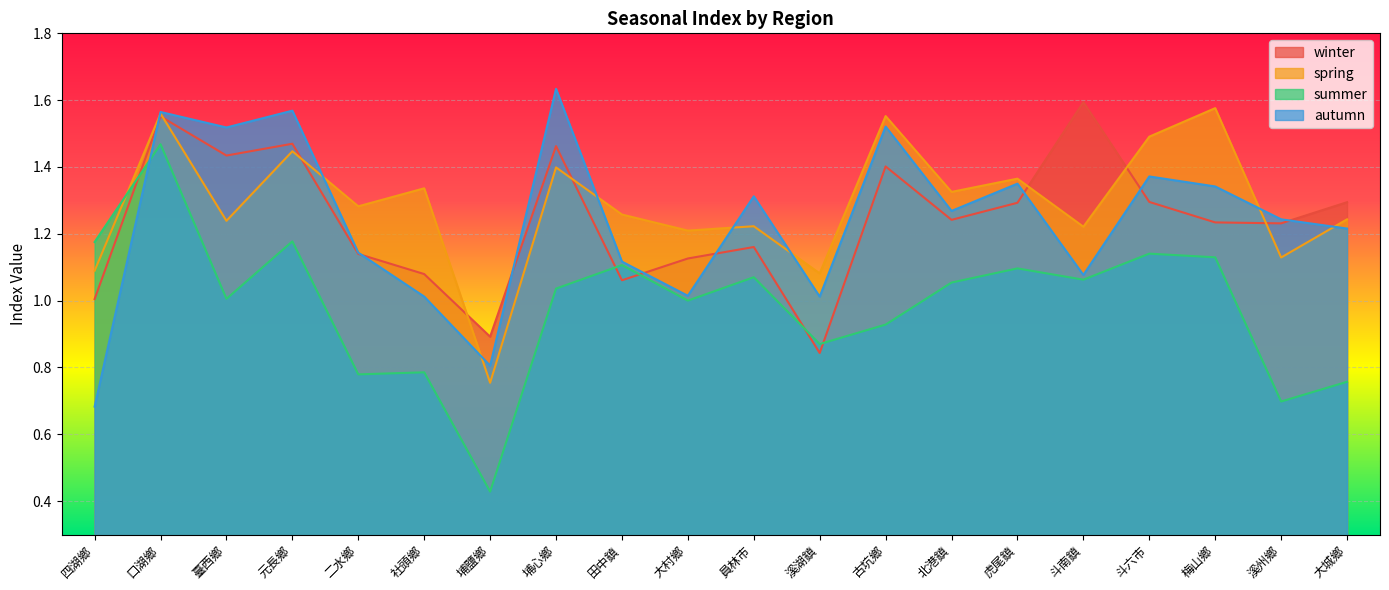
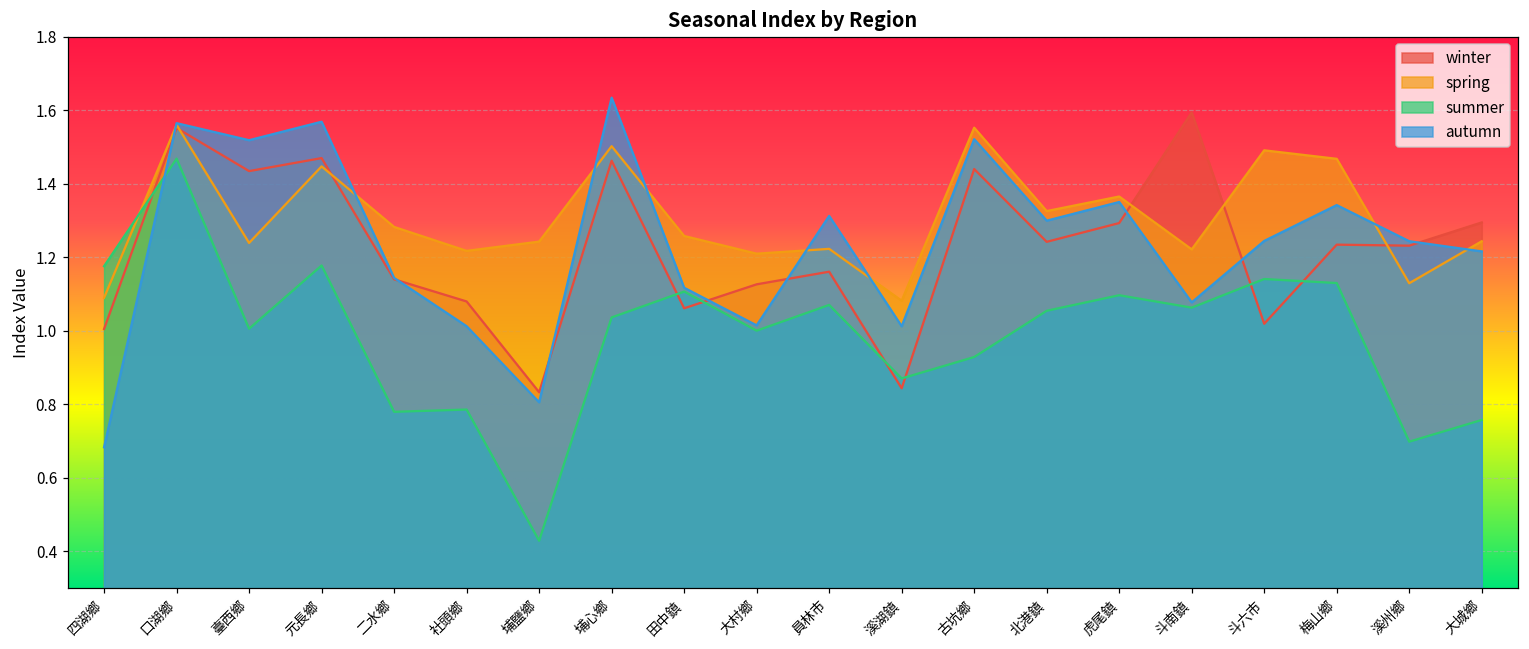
  {
    "winter": {
      "四湖鄉": 1.00,
      "口湖鄉": 1.55,
      "臺西鄉": 1.43,
      "元長鄉": 1.47,
      "社頭鄉": 1.08,
-     "埔鹽鄉": 0.89,
+     "埔鹽鄉": 0.83,
      "埔心鄉": 1.46,
      "田中鎮": 1.06,
      "大村鄉": 1.13,
      "員林市": 1.16,
      "溪湖鎮": 0.84,
-     "古坑鄉": 1.40,
+     "古坑鄉": 1.44,
      "北港鎮": 1.24,
      "虎尾鎮": 1.29,
      "斗南鎮": 1.59,
-     "斗六市": 1.30,
+     "斗六市": 1.02,
      "梅山鄉": 1.23,
      "溪州鄉": 1.23,
      "大城鄉": 1.29
    },
    "spring": {
      "四湖鄉": 1.09,
      "臺西鄉": 1.24,
      "元長鄉": 1.45,
      "二水鄉": 1.28,
-     "社頭鄉": 1.34,
-     "埔鹽鄉": 0.75,
-     "埔心鄉": 1.40,
+     "社頭鄉": 1.22,
+     "埔鹽鄉": 1.24,
+     "埔心鄉": 1.50,
      "田中鎮": 1.26,
      "大村鄉": 1.21,
      "員林市": 1.22,
      "溪湖鎮": 1.08,
      "古坑鄉": 1.55,
      "北港鎮": 1.33,
      "虎尾鎮": 1.37,
      "斗南鎮": 1.22,
      "斗六市": 1.49,
-     "梅山鄉": 1.58,
+     "梅山鄉": 1.47,
      "溪州鄉": 1.13,
      "大城鄉": 1.24
    },
    "summer": {
      "四湖鄉": 1.18,
      "口湖鄉": 1.47,
      "臺西鄉": 1.01,
      "元長鄉": 1.18,
      "二水鄉": 0.78,
      "社頭鄉": 0.79,
      "埔鹽鄉": 0.43,
      "埔心鄉": 1.04,
      "田中鎮": 1.11,
      "大村鄉": 1.00,
      "員林市": 1.07,
      "溪湖鎮": 0.87,
      "古坑鄉": 0.93,
      "北港鎮": 1.05,
      "虎尾鎮": 1.10,
      "斗南鎮": 1.06,
      "斗六市": 1.14,
      "梅山鄉": 1.13,
      "溪州鄉": 0.70,
      "大城鄉": 0.76
    },
    "autumn": {
      "四湖鄉": 0.68,
      "臺西鄉": 1.52,
      "元長鄉": 1.57,
      "社頭鄉": 1.01,
      "埔鹽鄉": 0.81,
      "埔心鄉": 1.63,
      "田中鎮": 1.12,
      "大村鄉": 1.01,
      "員林市": 1.31,
      "溪湖鎮": 1.01,
      "古坑鄉": 1.52,
-     "北港鎮": 1.27,
+     "北港鎮": 1.30,
      "虎尾鎮": 1.35,
      "斗南鎮": 1.08,
-     "斗六市": 1.37,
+     "斗六市": 1.24,
      "梅山鄉": 1.34,
      "溪州鄉": 1.24,
      "大城鄉": 1.22
    }
  }
